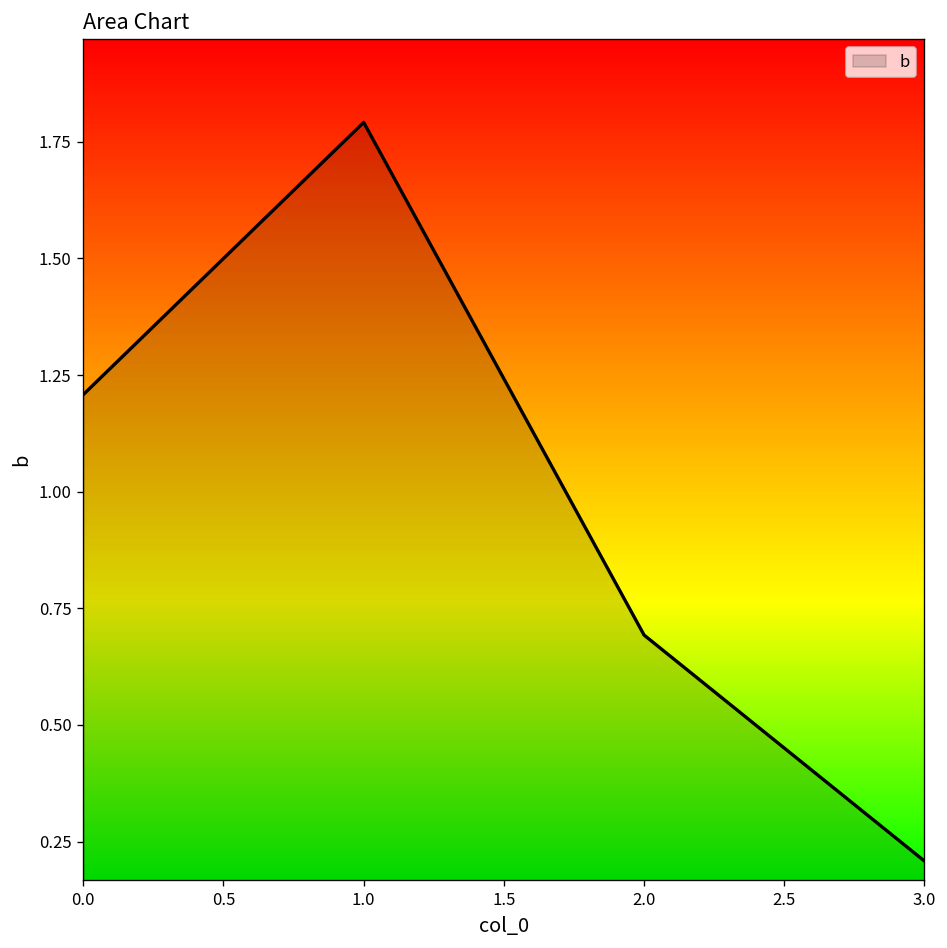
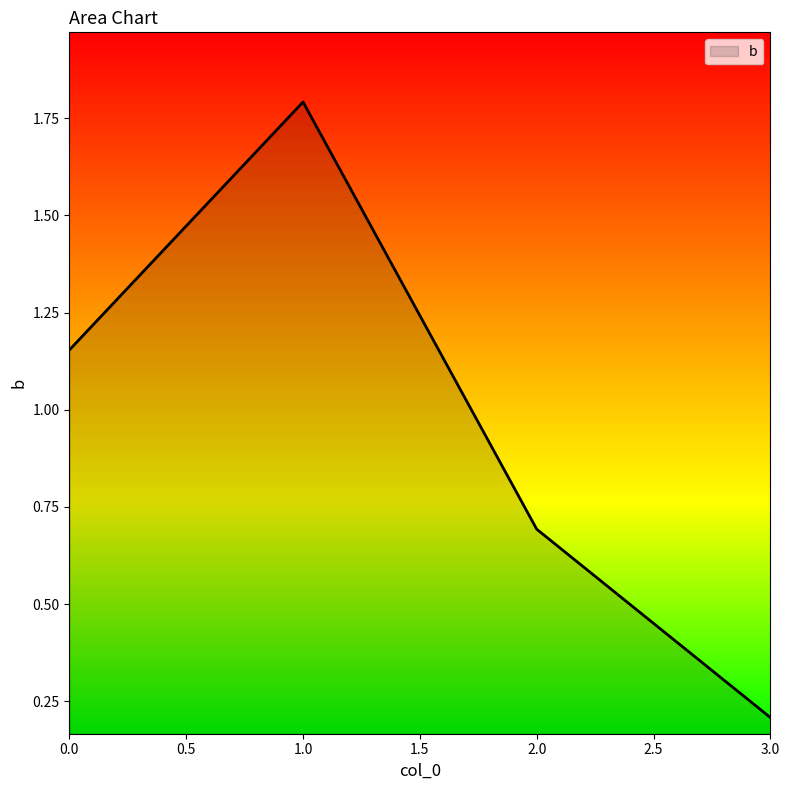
  {
-   "0.0": 1.21,
+   "0.0": 1.15,
    "1.0": 1.79,
    "2.0": 0.69,
    "3.0": 0.21
  }
